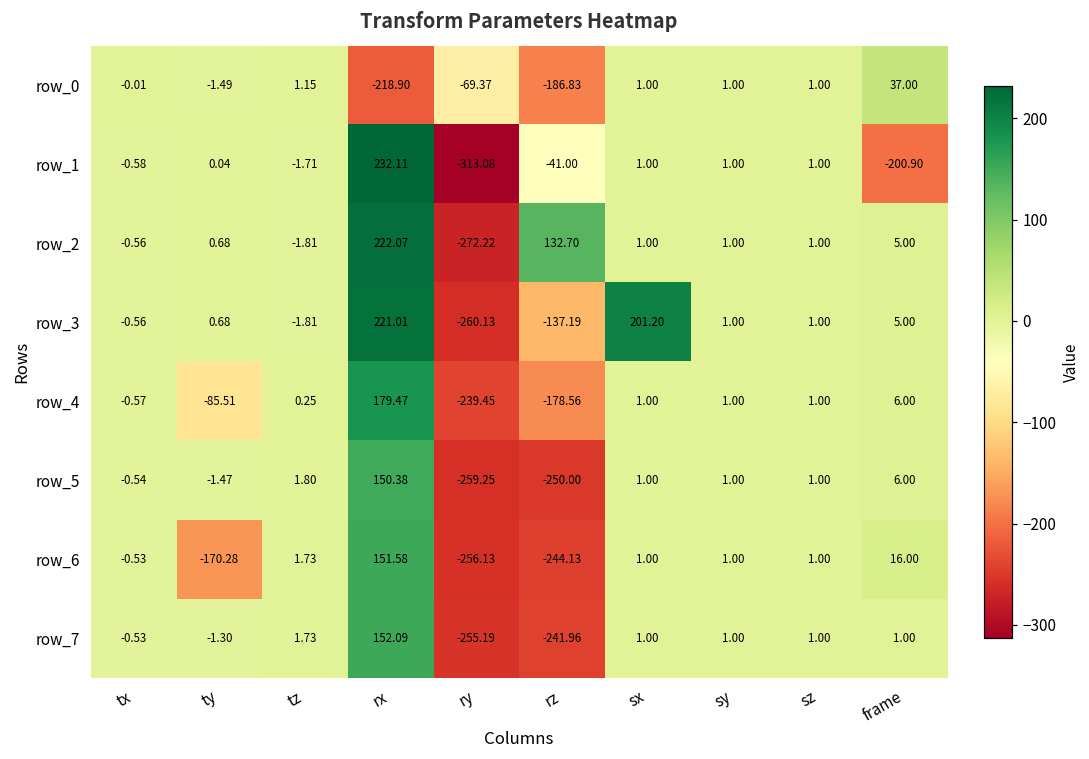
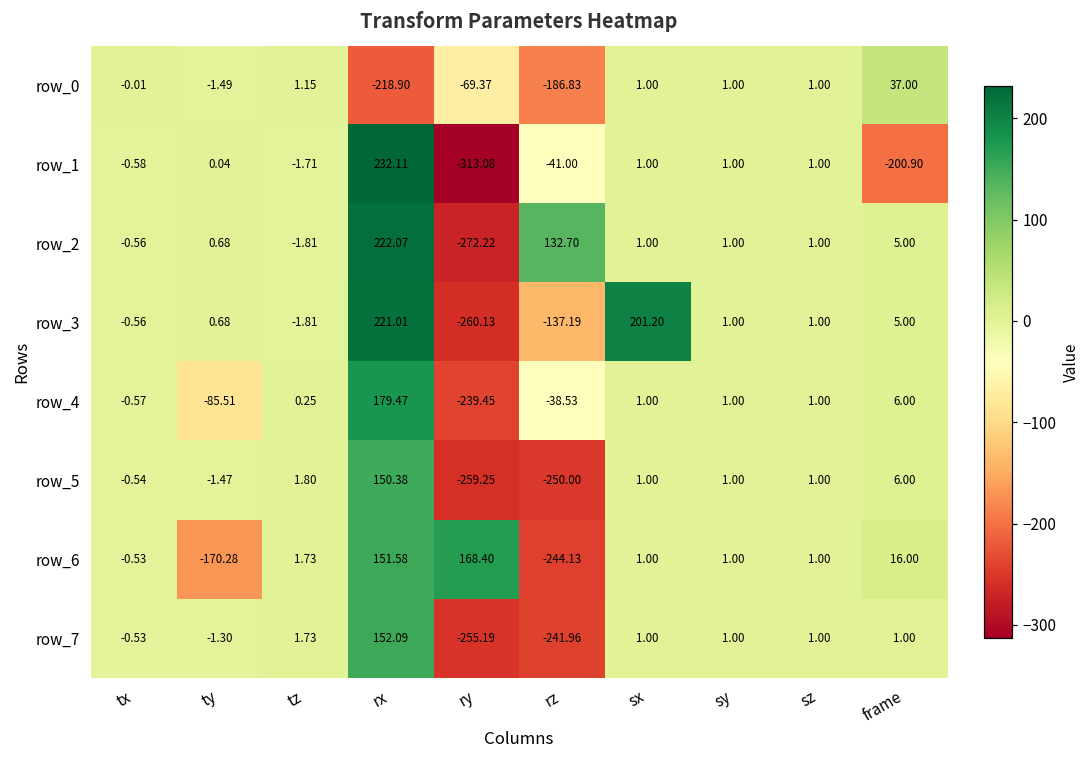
  {
    "row_0": {
      "tx": -0.01,
      "ty": -1.49,
      "tz": 1.15,
      "rx": -218.90,
      "ry": -69.37,
      "rz": -186.83,
      "sx": 1.00,
      "sy": 1.00,
      "sz": 1.00,
      "frame": 37.00
    },
    "row_1": {
      "tx": -0.58,
      "ty": 0.04,
      "tz": -1.71,
      "rx": 232.11,
      "ry": -313.08,
      "rz": -41.00,
      "sx": 1.00,
      "sy": 1.00,
      "sz": 1.00,
      "frame": -200.90
    },
    "row_2": {
      "tx": -0.56,
      "ty": 0.68,
      "tz": -1.81,
      "rx": 222.07,
      "ry": -272.22,
      "rz": 132.70,
      "sx": 1.00,
      "sy": 1.00,
      "sz": 1.00,
      "frame": 5.00
    },
    "row_3": {
      "tx": -0.56,
      "ty": 0.68,
      "tz": -1.81,
      "rx": 221.01,
      "ry": -260.13,
      "rz": -137.19,
      "sx": 201.20,
      "sy": 1.00,
      "sz": 1.00,
      "frame": 5.00
    },
    "row_4": {
      "tx": -0.57,
      "ty": -85.51,
      "tz": 0.25,
      "rx": 179.47,
      "ry": -239.45,
-     "rz": -178.56,
+     "rz": -38.53,
      "sx": 1.00,
      "sy": 1.00,
      "sz": 1.00,
      "frame": 6.00
    },
    "row_5": {
      "tx": -0.54,
      "ty": -1.47,
      "tz": 1.80,
      "rx": 150.38,
      "ry": -259.25,
      "rz": -250.00,
      "sx": 1.00,
      "sy": 1.00,
      "sz": 1.00,
      "frame": 6.00
    },
    "row_6": {
      "tx": -0.53,
      "ty": -170.28,
      "tz": 1.73,
      "rx": 151.58,
-     "ry": -256.13,
+     "ry": 168.40,
      "rz": -244.13,
      "sx": 1.00,
      "sy": 1.00,
      "sz": 1.00,
      "frame": 16.00
    },
    "row_7": {
      "tx": -0.53,
      "ty": -1.30,
      "tz": 1.73,
      "rx": 152.09,
      "ry": -255.19,
      "rz": -241.96,
      "sx": 1.00,
      "sy": 1.00,
      "sz": 1.00,
      "frame": 1.00
    }
  }
